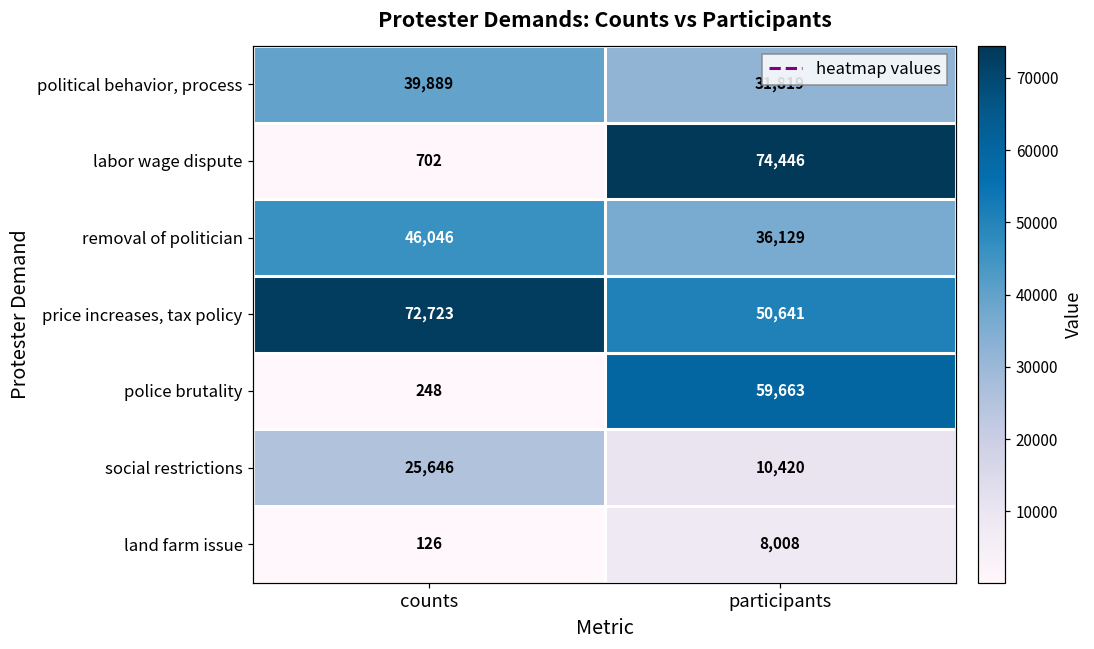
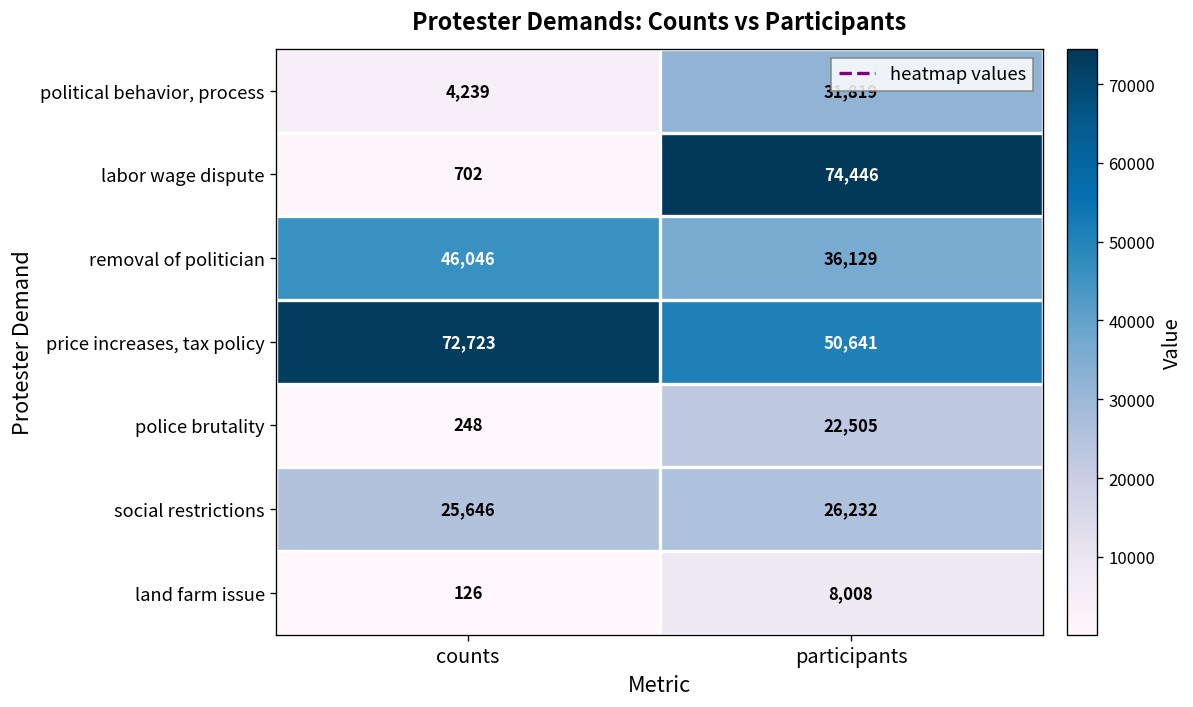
  {
    "political behavior, process": {
-     "counts": "39,889"
+     "counts": "4,239"
    },
    "labor wage dispute": {
      "counts": "702",
      "participants": "74,446"
    },
    "removal of politician": {
      "counts": "46,046",
      "participants": "36,129"
    },
    "price increases, tax policy": {
      "counts": "72,723",
      "participants": "50,641"
    },
    "police brutality": {
      "counts": "248",
-     "participants": "59,663"
+     "participants": "22,505"
    },
    "social restrictions": {
      "counts": "25,646",
-     "participants": "10,420"
+     "participants": "26,232"
    },
    "land farm issue": {
      "counts": "126",
      "participants": "8,008"
    }
  }
